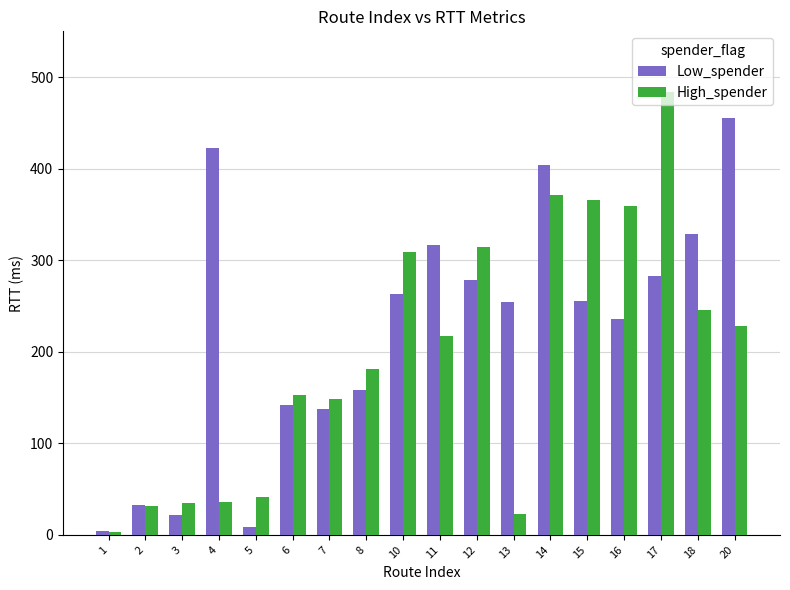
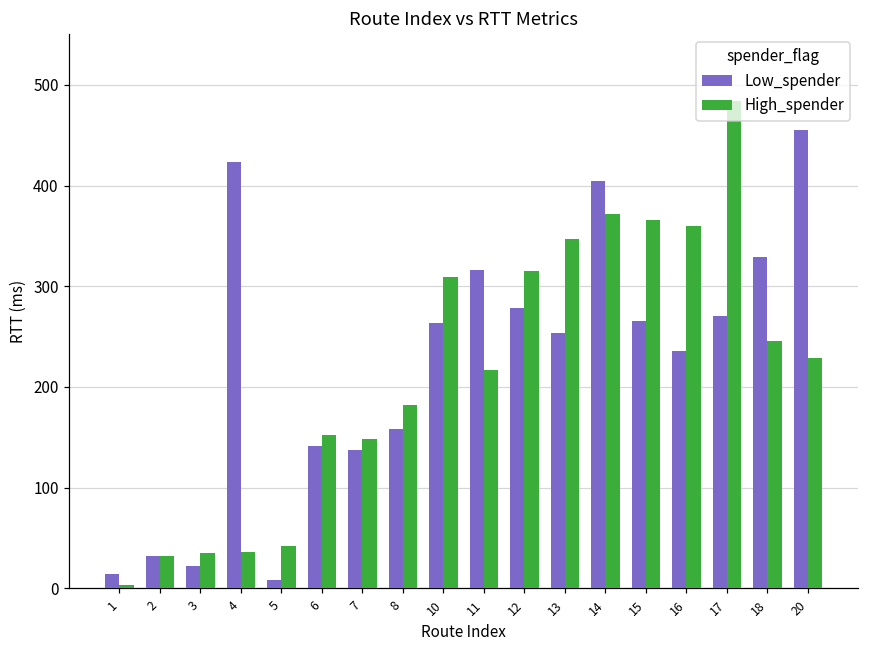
  {
    "Low_spender": {
-     "1": 0,
+     "1": 10,
      "2": 30,
      "3": 20,
      "4": 420,
      "5": 10,
      "6": 140,
      "7": 140,
      "8": 160,
      "10": 260,
      "11": 320,
      "12": 280,
      "13": 250,
      "14": 400,
-     "15": 260,
+     "15": 270,
      "16": 240,
-     "17": 280,
+     "17": 270,
      "18": 330,
      "20": 460
    },
    "High_spender": {
      "1": 0,
      "2": 30,
      "3": 40,
      "4": 40,
      "5": 40,
      "6": 150,
      "7": 150,
      "8": 180,
      "10": 310,
      "11": 220,
      "12": 310,
-     "13": 20,
+     "13": 350,
      "14": 370,
      "15": 370,
      "16": 360,
      "18": 250,
      "20": 230
    }
  }
